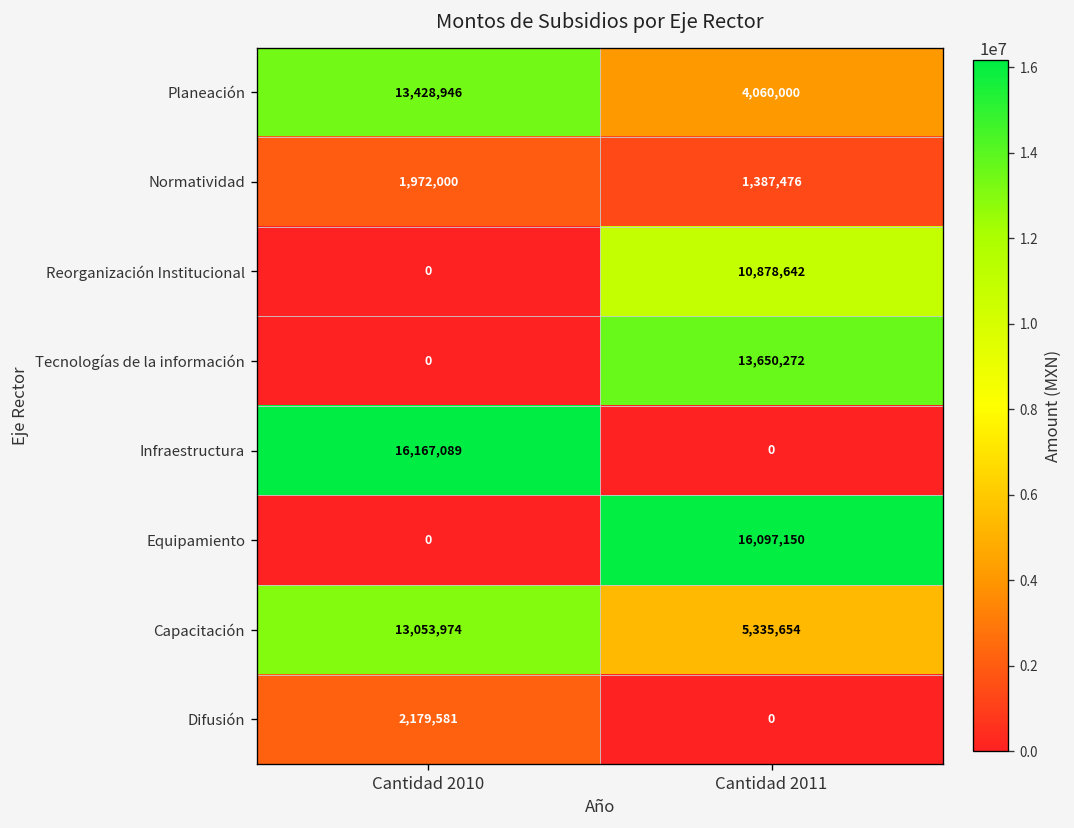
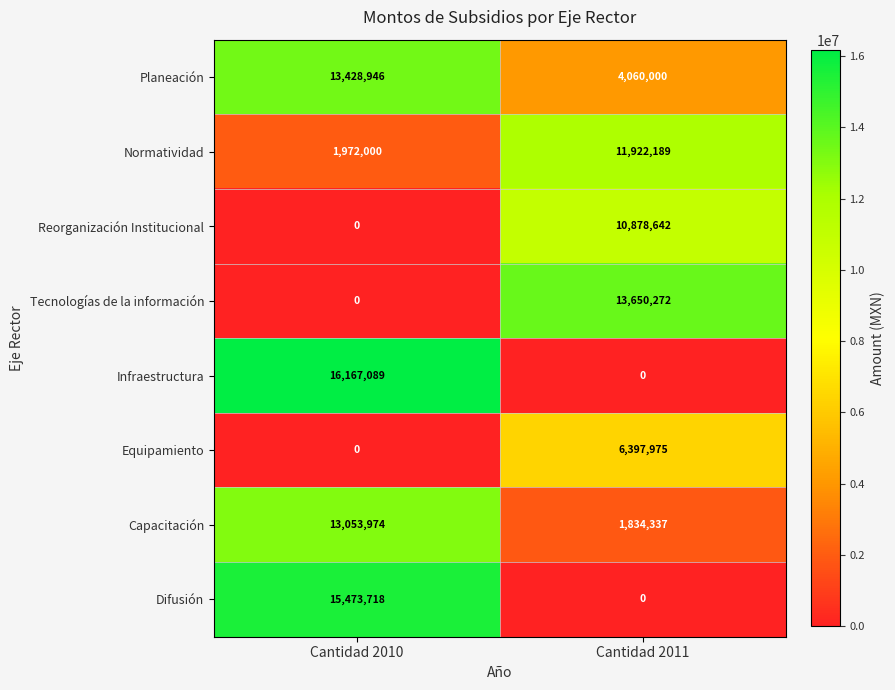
  {
    "Planeación": {
      "Cantidad 2010": "13,428,946",
      "Cantidad 2011": "4,060,000"
    },
    "Normatividad": {
      "Cantidad 2010": "1,972,000",
-     "Cantidad 2011": "1,387,476"
+     "Cantidad 2011": "11,922,189"
    },
    "Reorganización Institucional": {
      "Cantidad 2010": "0",
      "Cantidad 2011": "10,878,642"
    },
    "Tecnologías de la información": {
      "Cantidad 2010": "0",
      "Cantidad 2011": "13,650,272"
    },
    "Infraestructura": {
      "Cantidad 2010": "16,167,089",
      "Cantidad 2011": "0"
    },
    "Equipamiento": {
      "Cantidad 2010": "0",
-     "Cantidad 2011": "16,097,150"
+     "Cantidad 2011": "6,397,975"
    },
    "Capacitación": {
      "Cantidad 2010": "13,053,974",
-     "Cantidad 2011": "5,335,654"
+     "Cantidad 2011": "1,834,337"
    },
    "Difusión": {
-     "Cantidad 2010": "2,179,581",
+     "Cantidad 2010": "15,473,718",
      "Cantidad 2011": "0"
    }
  }
